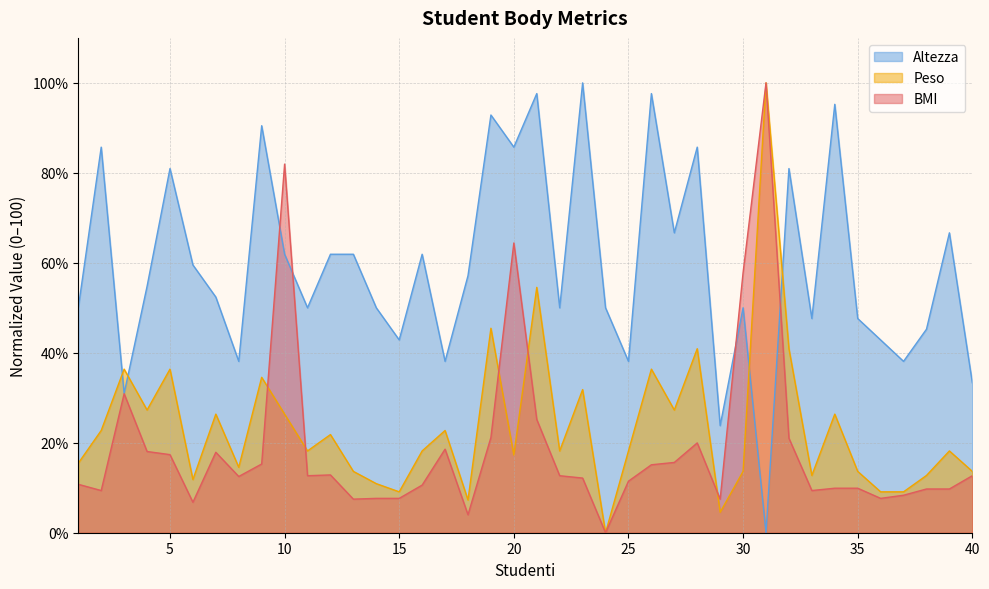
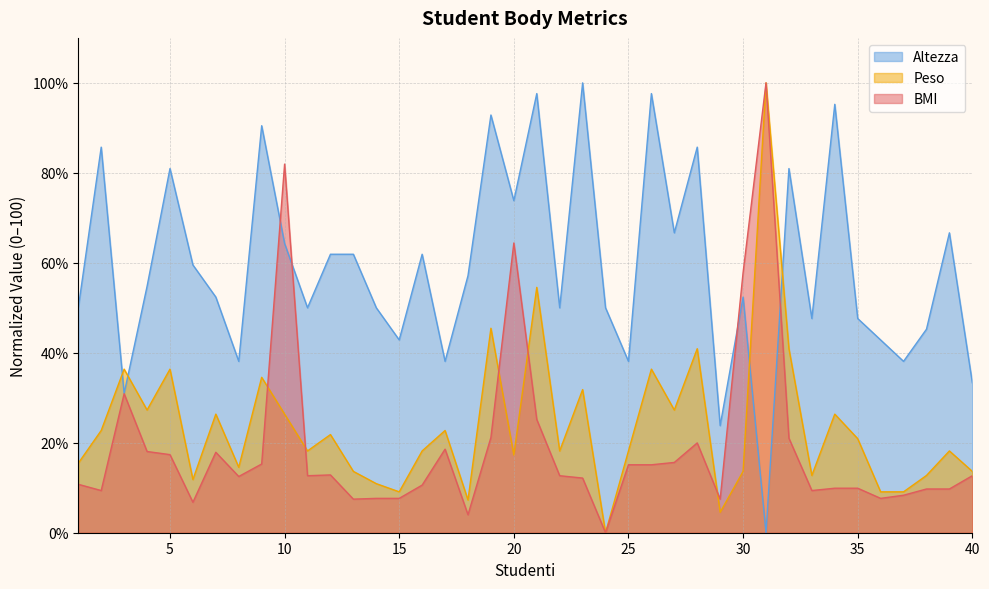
  {
    "Altezza": {
      "5": "81%",
-     "10": "62%",
+     "10": "64%",
      "15": "43%",
-     "20": "86%",
+     "20": "74%",
      "25": "38%",
-     "30": "50%",
+     "30": "52%",
      "35": "48%",
      "40": "33%"
    },
    "Peso": {
      "5": "36%",
      "10": "26%",
      "15": "9%",
      "20": "17%",
      "25": "18%",
      "30": "14%",
-     "35": "14%",
+     "35": "21%",
      "40": "14%"
    },
    "BMI": {
      "5": "17%",
      "10": "82%",
      "15": "8%",
      "20": "64%",
-     "25": "11%",
+     "25": "15%",
      "30": "58%",
      "35": "10%",
      "40": "13%"
    }
  }
